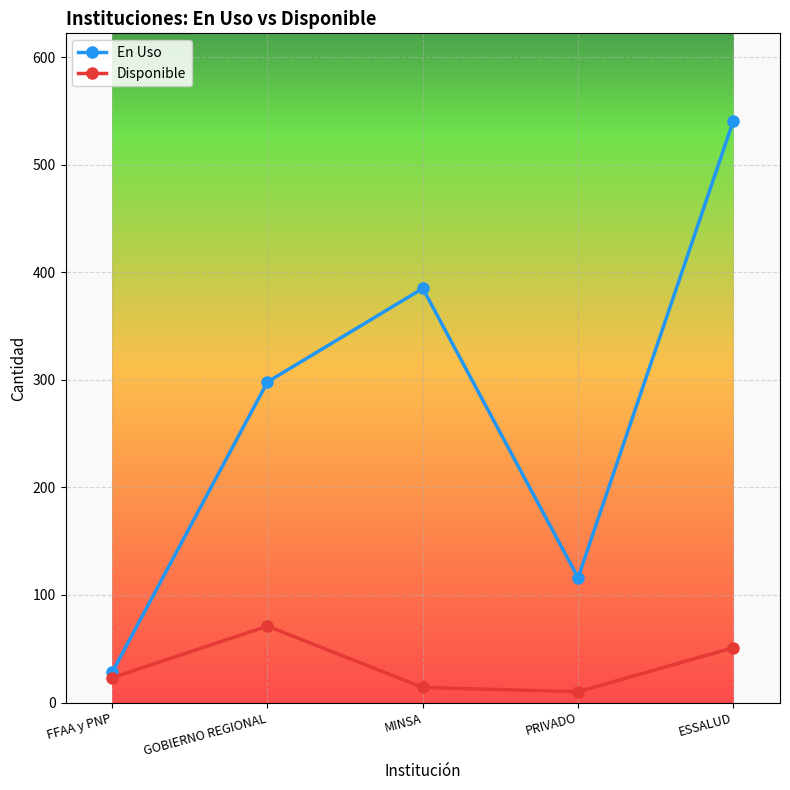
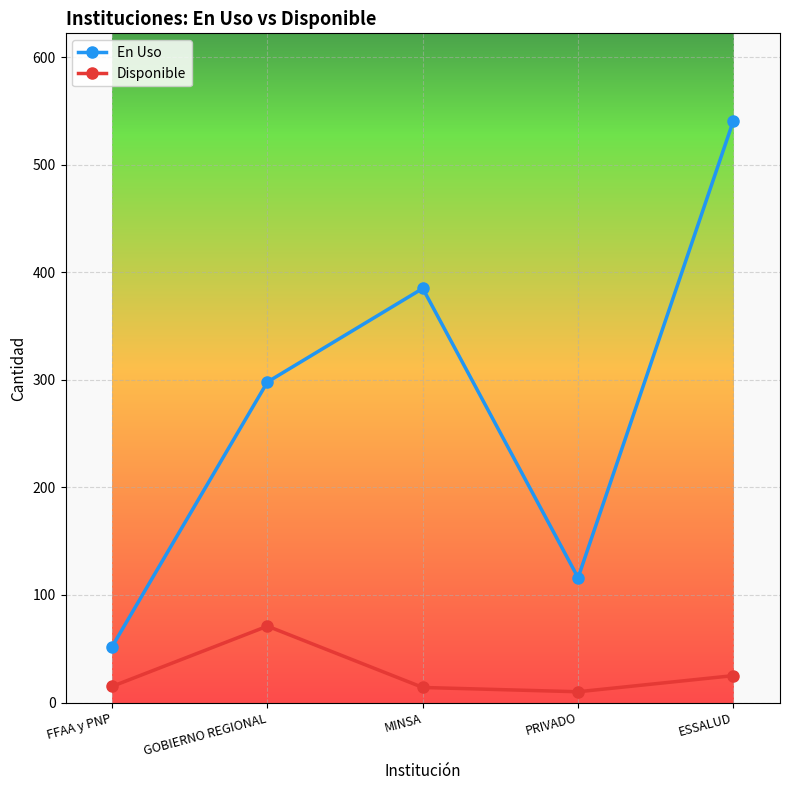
  {
    "En Uso": {
-     "FFAA y PNP": 28,
+     "FFAA y PNP": 52,
      "GOBIERNO REGIONAL": 298,
      "MINSA": 385,
      "PRIVADO": 116,
      "ESSALUD": 541
    },
    "Disponible": {
-     "FFAA y PNP": 23,
+     "FFAA y PNP": 15,
      "GOBIERNO REGIONAL": 71,
      "MINSA": 14,
      "PRIVADO": 10,
-     "ESSALUD": 51
+     "ESSALUD": 25
    }
  }
